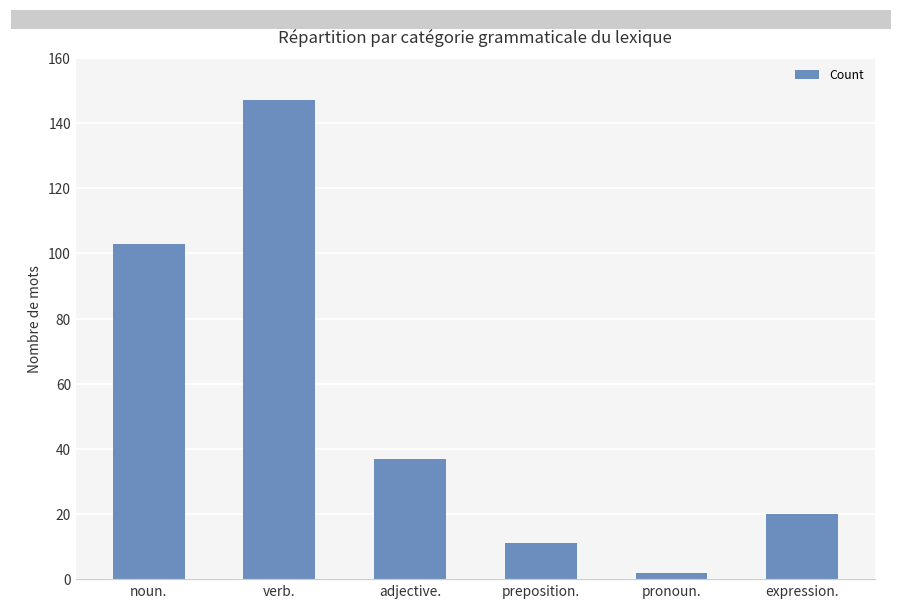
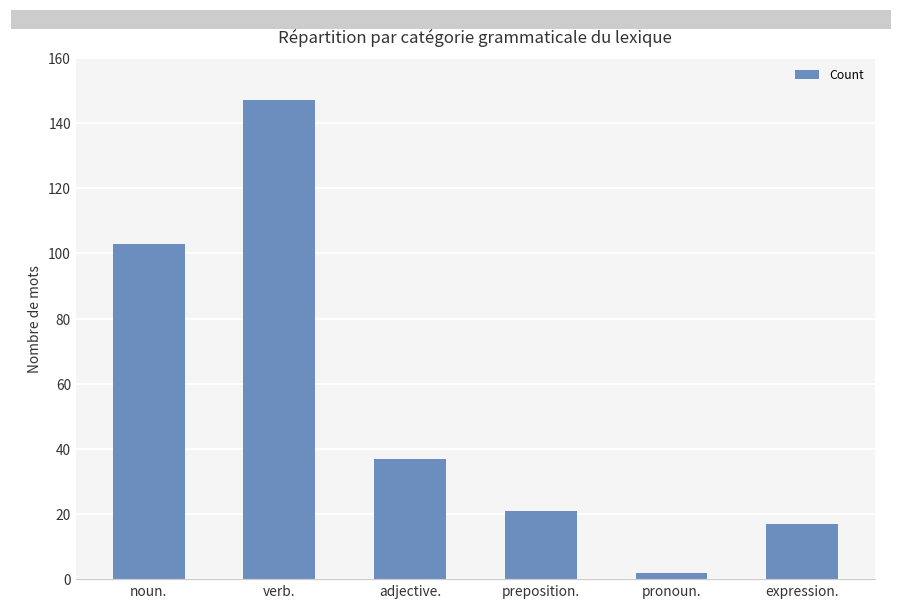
  {
    "noun.": 103,
    "verb.": 147,
    "adjective.": 37,
-   "preposition.": 11,
+   "preposition.": 21,
    "pronoun.": 2,
-   "expression.": 20
+   "expression.": 17
  }
